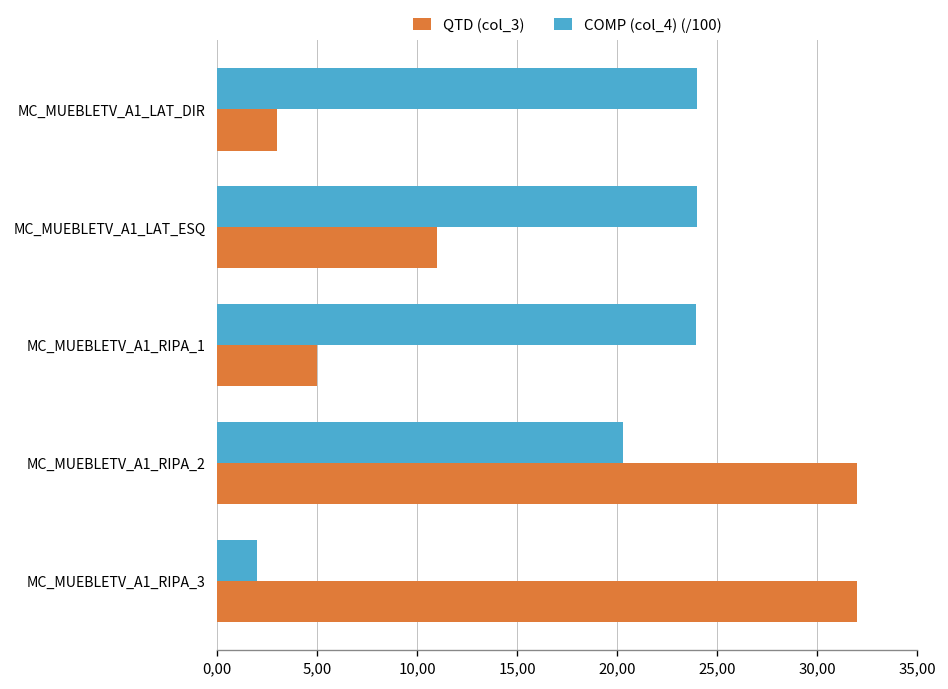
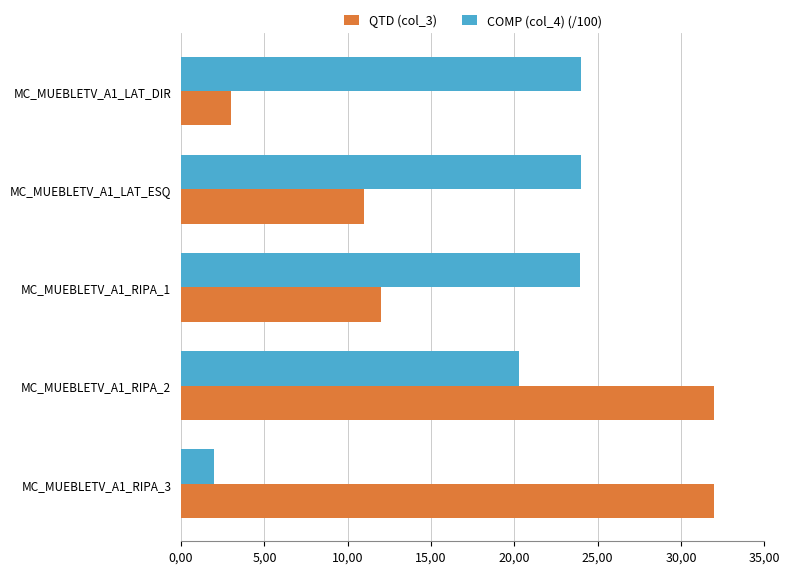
  {
    "QTD (col_3)": {
      "MC_MUEBLETV_A1_LAT_DIR": 300,
      "MC_MUEBLETV_A1_LAT_ESQ": 1100,
-     "MC_MUEBLETV_A1_RIPA_1": 500,
+     "MC_MUEBLETV_A1_RIPA_1": 1200,
      "MC_MUEBLETV_A1_RIPA_2": 3200,
      "MC_MUEBLETV_A1_RIPA_3": 3200
    },
    "COMP (col_4) (/100)": {
      "MC_MUEBLETV_A1_LAT_DIR": 2400,
      "MC_MUEBLETV_A1_LAT_ESQ": 2400,
      "MC_MUEBLETV_A1_RIPA_1": 2390,
      "MC_MUEBLETV_A1_RIPA_2": 2030,
      "MC_MUEBLETV_A1_RIPA_3": 200
    }
  }
